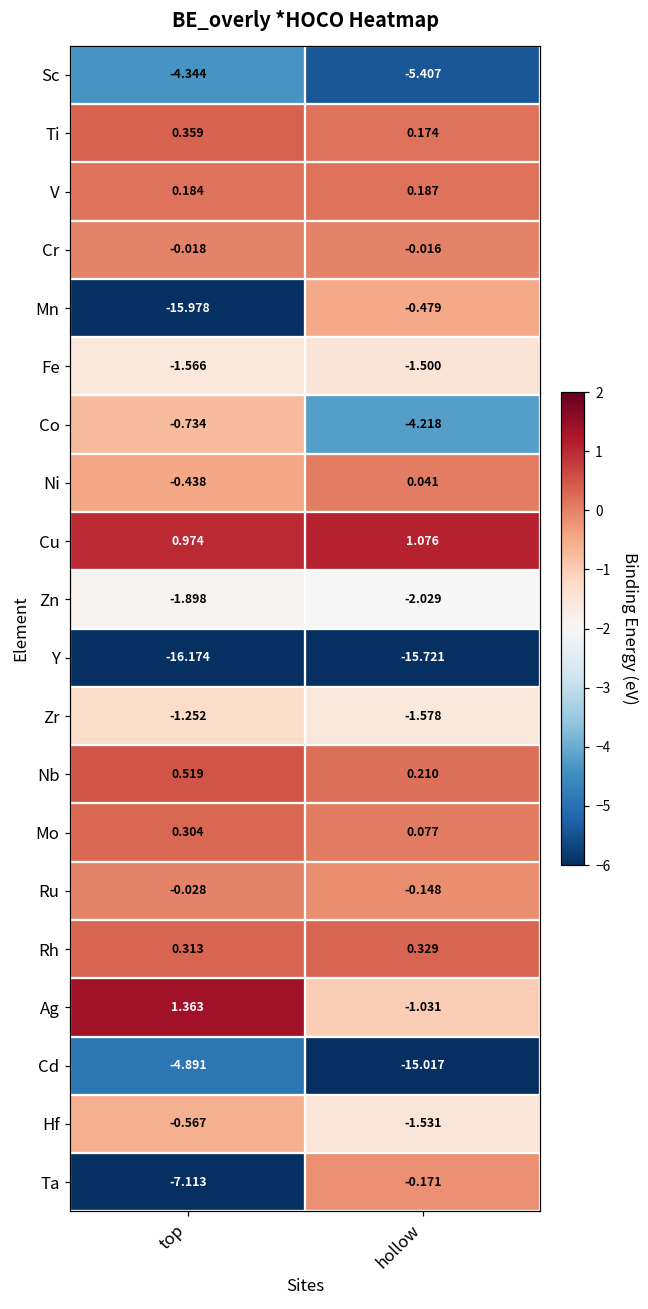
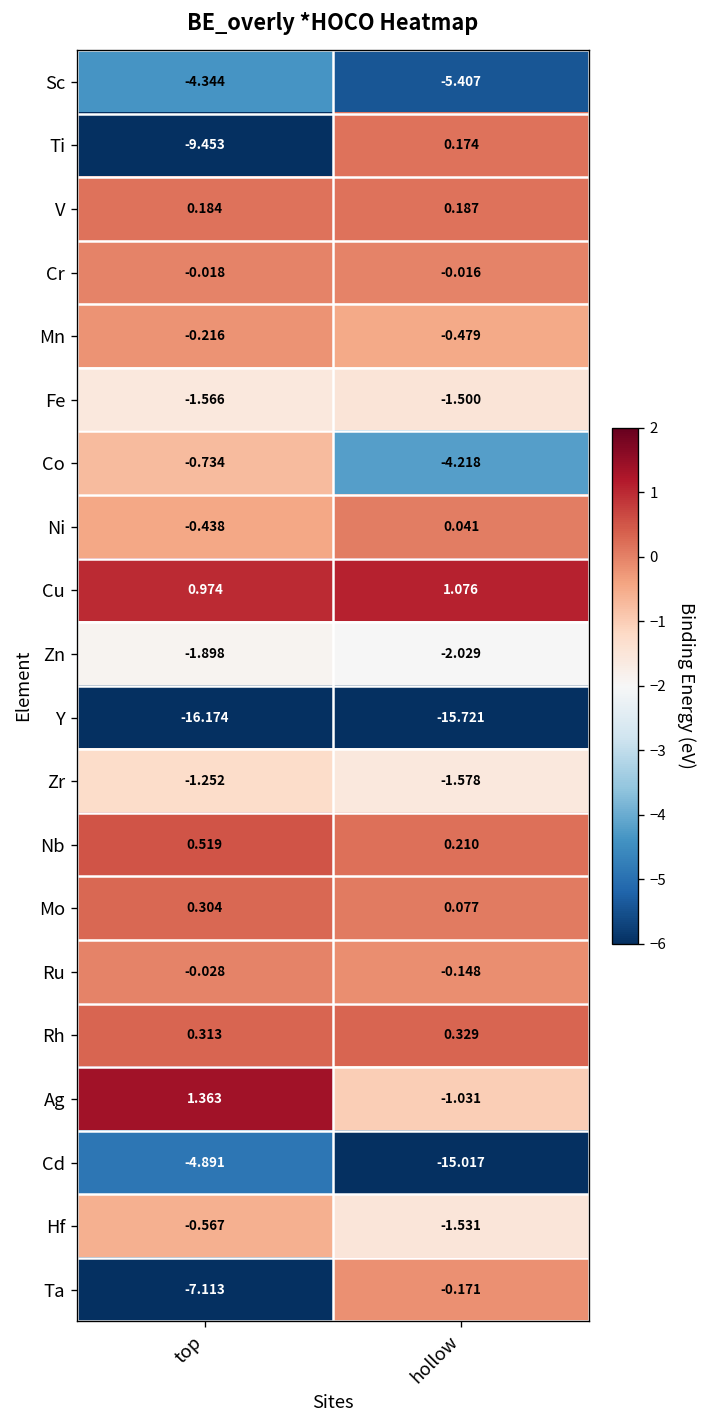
  {
    "Sc": {
      "top": -4.344,
      "hollow": -5.407
    },
    "Ti": {
-     "top": 0.359,
+     "top": -9.453,
      "hollow": 0.174
    },
    "V": {
      "top": 0.184,
      "hollow": 0.187
    },
    "Cr": {
      "top": -0.018,
      "hollow": -0.016
    },
    "Mn": {
-     "top": -15.978,
+     "top": -0.216,
      "hollow": -0.479
    },
    "Fe": {
      "top": -1.566,
      "hollow": -1.500
    },
    "Co": {
      "top": -0.734,
      "hollow": -4.218
    },
    "Ni": {
      "top": -0.438,
      "hollow": 0.041
    },
    "Cu": {
      "top": 0.974,
      "hollow": 1.076
    },
    "Zn": {
      "top": -1.898,
      "hollow": -2.029
    },
    "Y": {
      "top": -16.174,
      "hollow": -15.721
    },
    "Zr": {
      "top": -1.252,
      "hollow": -1.578
    },
    "Nb": {
      "top": 0.519,
      "hollow": 0.210
    },
    "Mo": {
      "top": 0.304,
      "hollow": 0.077
    },
    "Ru": {
      "top": -0.028,
      "hollow": -0.148
    },
    "Rh": {
      "top": 0.313,
      "hollow": 0.329
    },
    "Ag": {
      "top": 1.363,
      "hollow": -1.031
    },
    "Cd": {
      "top": -4.891,
      "hollow": -15.017
    },
    "Hf": {
      "top": -0.567,
      "hollow": -1.531
    },
    "Ta": {
      "top": -7.113,
      "hollow": -0.171
    }
  }
